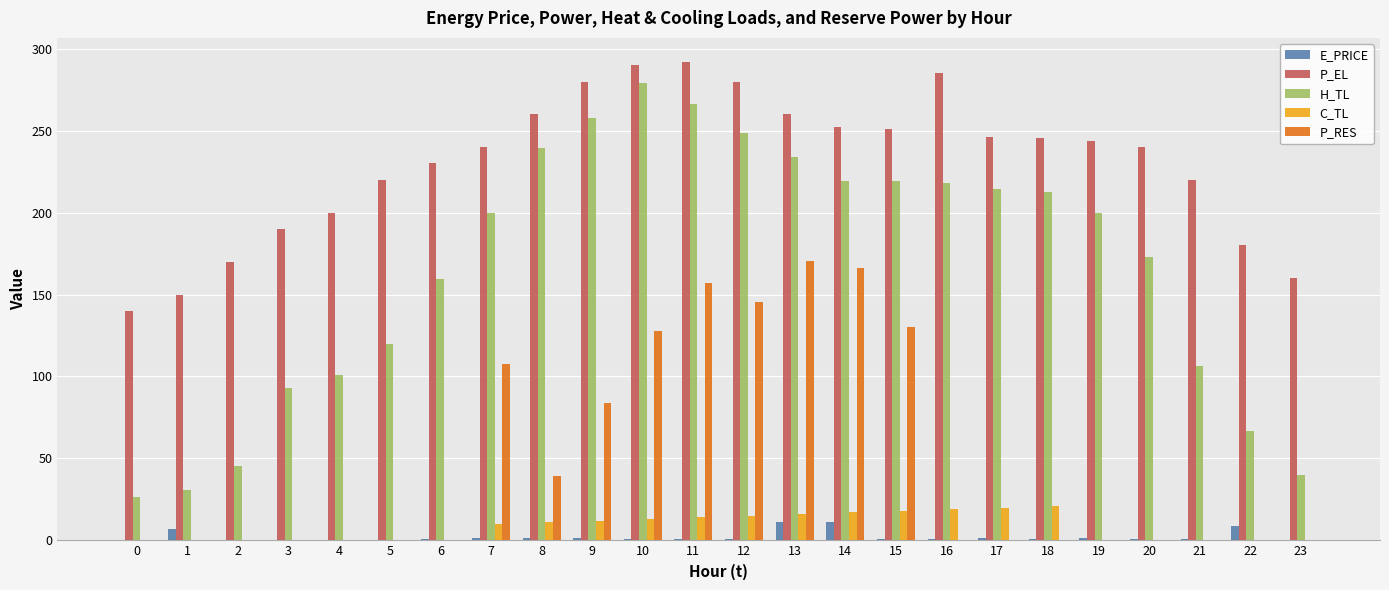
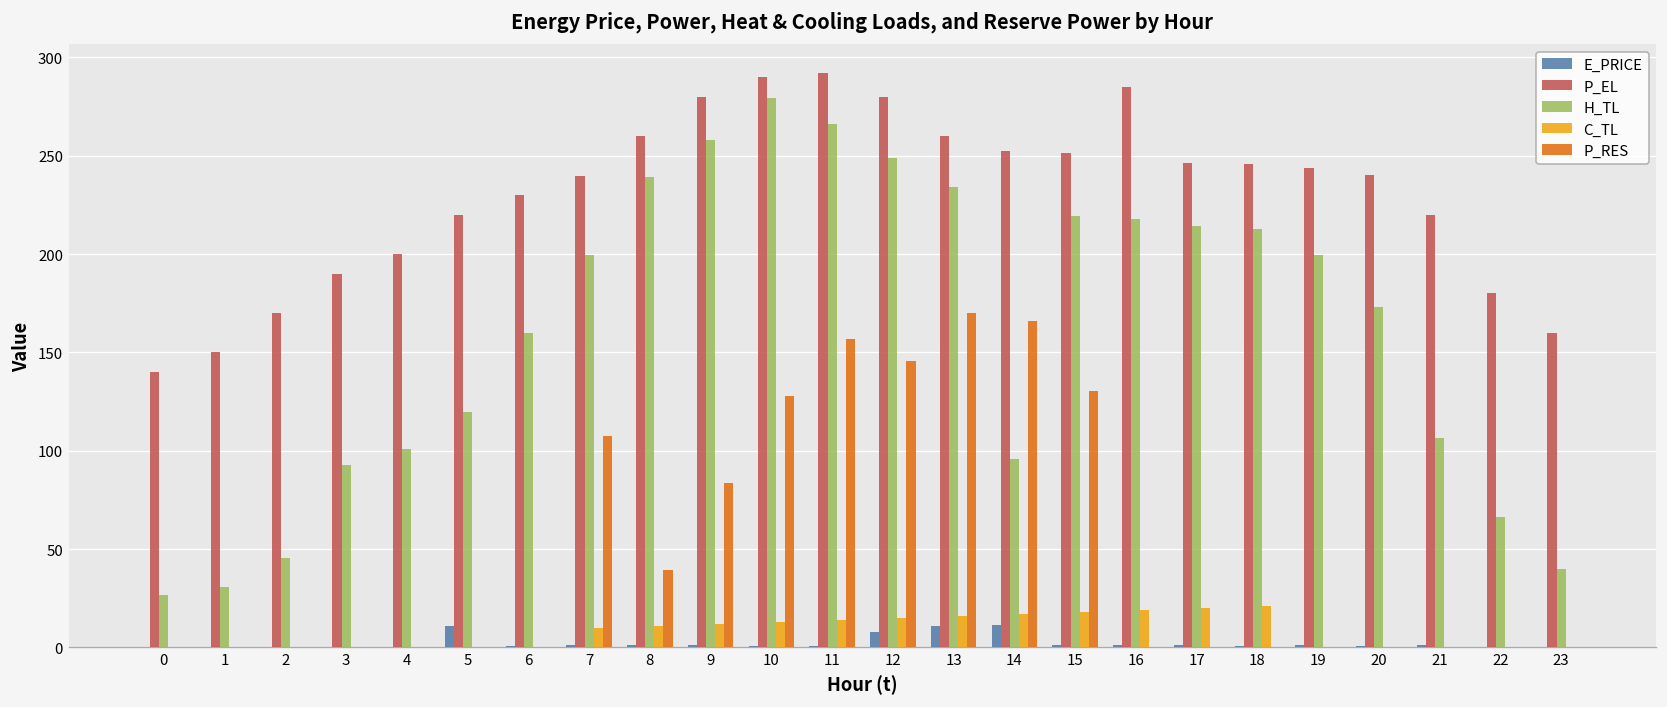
  {
    "E_PRICE": {
-     "1": 7,
-     "5": 0,
-     "12": 1,
+     "1": 0,
+     "5": 11,
+     "12": 8,
      "13": 11,
      "14": 11,
-     "22": 9
+     "22": 0
    },
    "P_EL": {
      "0": 140,
      "1": 150,
      "2": 170,
      "3": 190,
      "4": 200,
      "5": 220,
      "6": 230,
      "7": 240,
      "8": 260,
      "9": 280,
      "10": 290,
      "11": 292,
      "12": 280,
      "13": 260,
      "14": 252,
      "15": 251,
      "16": 285,
      "17": 246,
      "18": 246,
      "19": 244,
      "20": 240,
      "21": 220,
      "22": 180,
      "23": 160
    },
    "H_TL": {
      "0": 27,
      "1": 31,
      "2": 45,
      "3": 93,
      "4": 101,
      "5": 120,
      "6": 160,
      "7": 200,
      "8": 239,
      "9": 258,
      "10": 279,
      "11": 266,
      "12": 249,
      "13": 234,
-     "14": 219,
+     "14": 96,
      "15": 219,
      "16": 218,
      "17": 214,
      "18": 213,
      "19": 199,
      "20": 173,
      "21": 106,
      "22": 66,
      "23": 40
    }
  }
